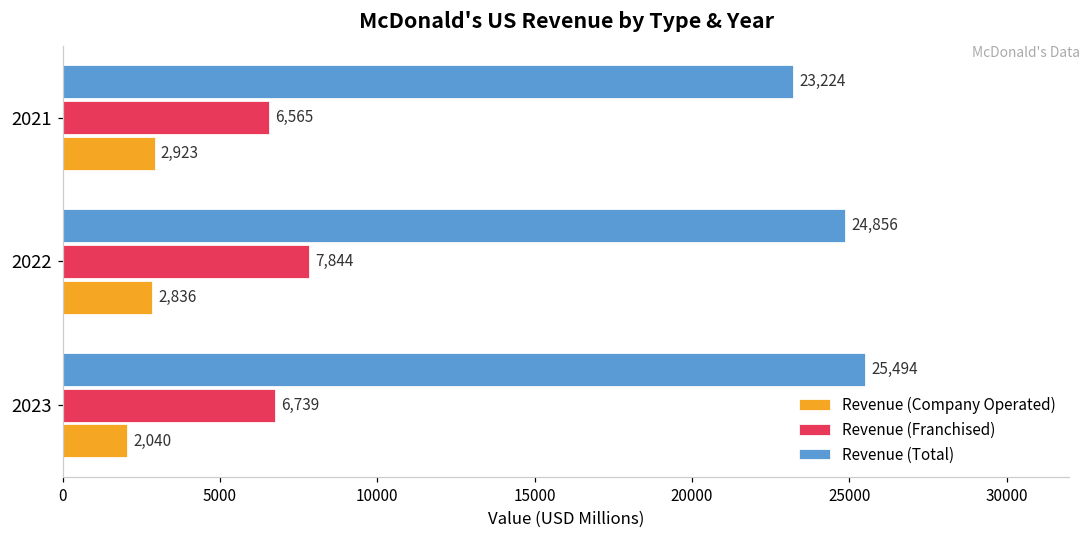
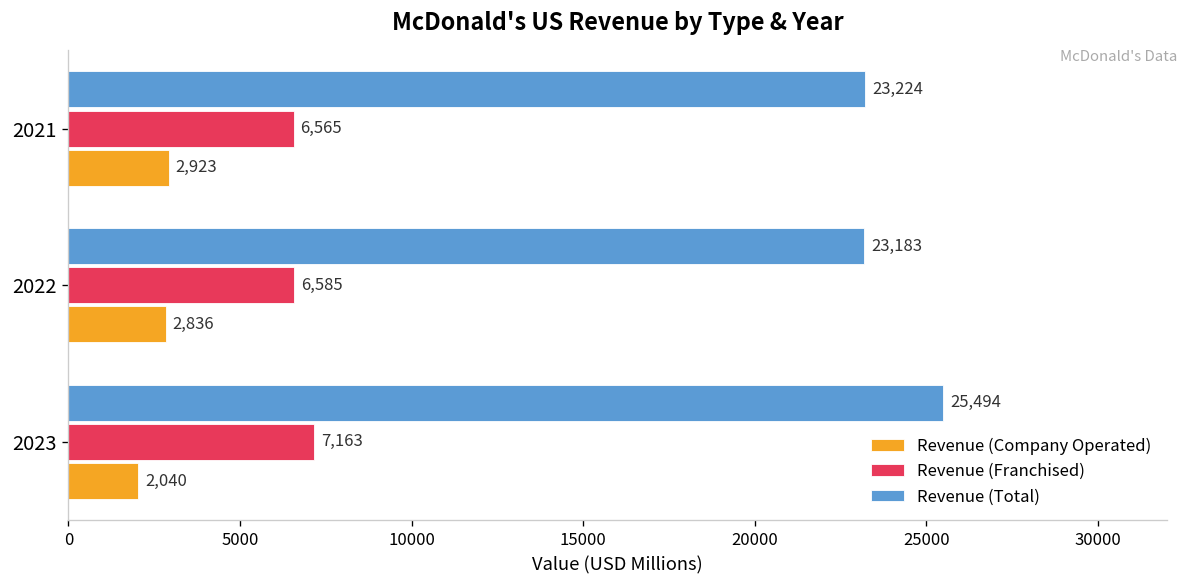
  {
    "Revenue (Company Operated)": {
      "2021": "2,923",
      "2022": "2,836",
      "2023": "2,040"
    },
    "Revenue (Franchised)": {
      "2021": "6,565",
-     "2022": "7,844",
-     "2023": "6,739"
+     "2022": "6,585",
+     "2023": "7,163"
    },
    "Revenue (Total)": {
      "2021": "23,224",
-     "2022": "24,856",
+     "2022": "23,183",
      "2023": "25,494"
    }
  }
